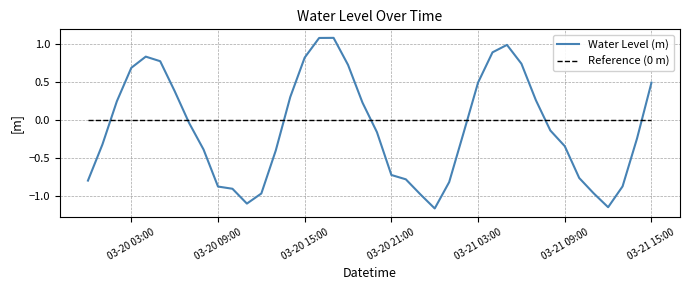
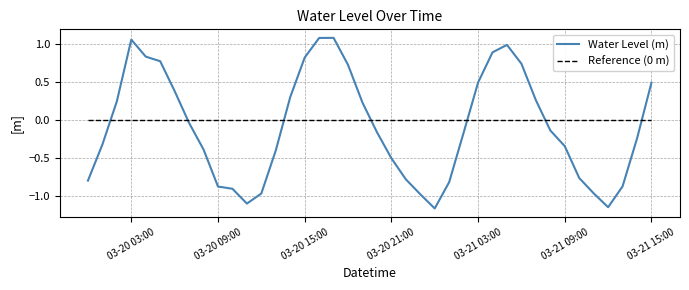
  {
    "Water Level (m)": {
-     "03-20 03:00": 0.7,
+     "03-20 03:00": 1.1,
      "03-20 09:00": -0.9,
      "03-20 15:00": 0.8,
-     "03-20 21:00": -0.7,
+     "03-20 21:00": -0.5,
      "03-21 03:00": 0.5,
      "03-21 09:00": -0.3,
      "03-21 15:00": 0.5
    },
    "Reference (0 m)": {
      "03-20 03:00": 0.0,
      "03-20 09:00": 0.0,
      "03-20 15:00": 0.0,
      "03-20 21:00": 0.0,
      "03-21 03:00": 0.0,
      "03-21 09:00": 0.0,
      "03-21 15:00": 0.0
    }
  }
